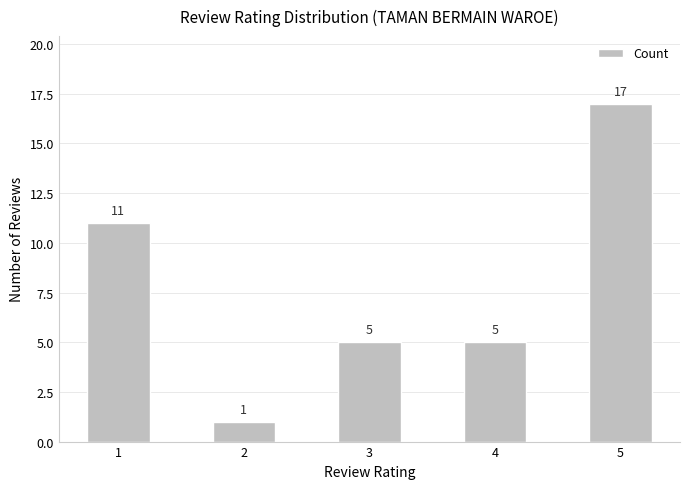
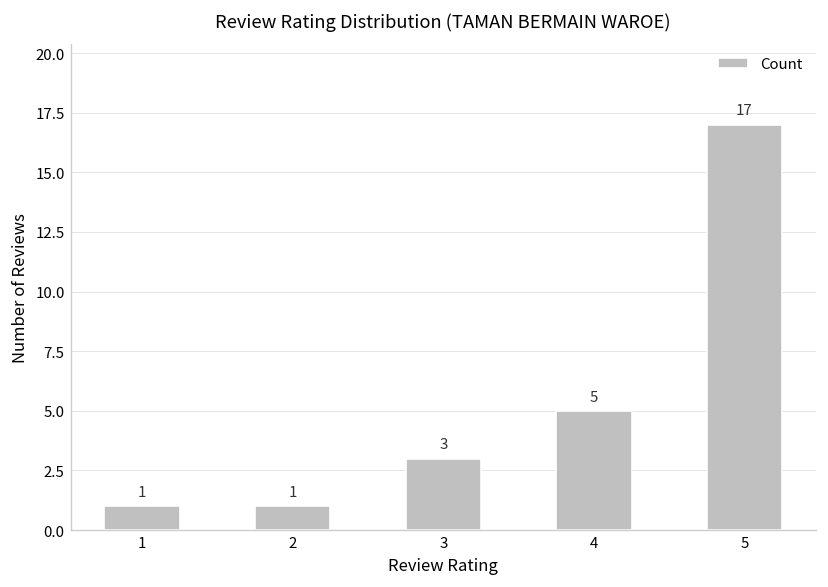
  {
-   "1": 11,
+   "1": 1,
    "2": 1,
-   "3": 5,
+   "3": 3,
    "4": 5,
    "5": 17
  }
